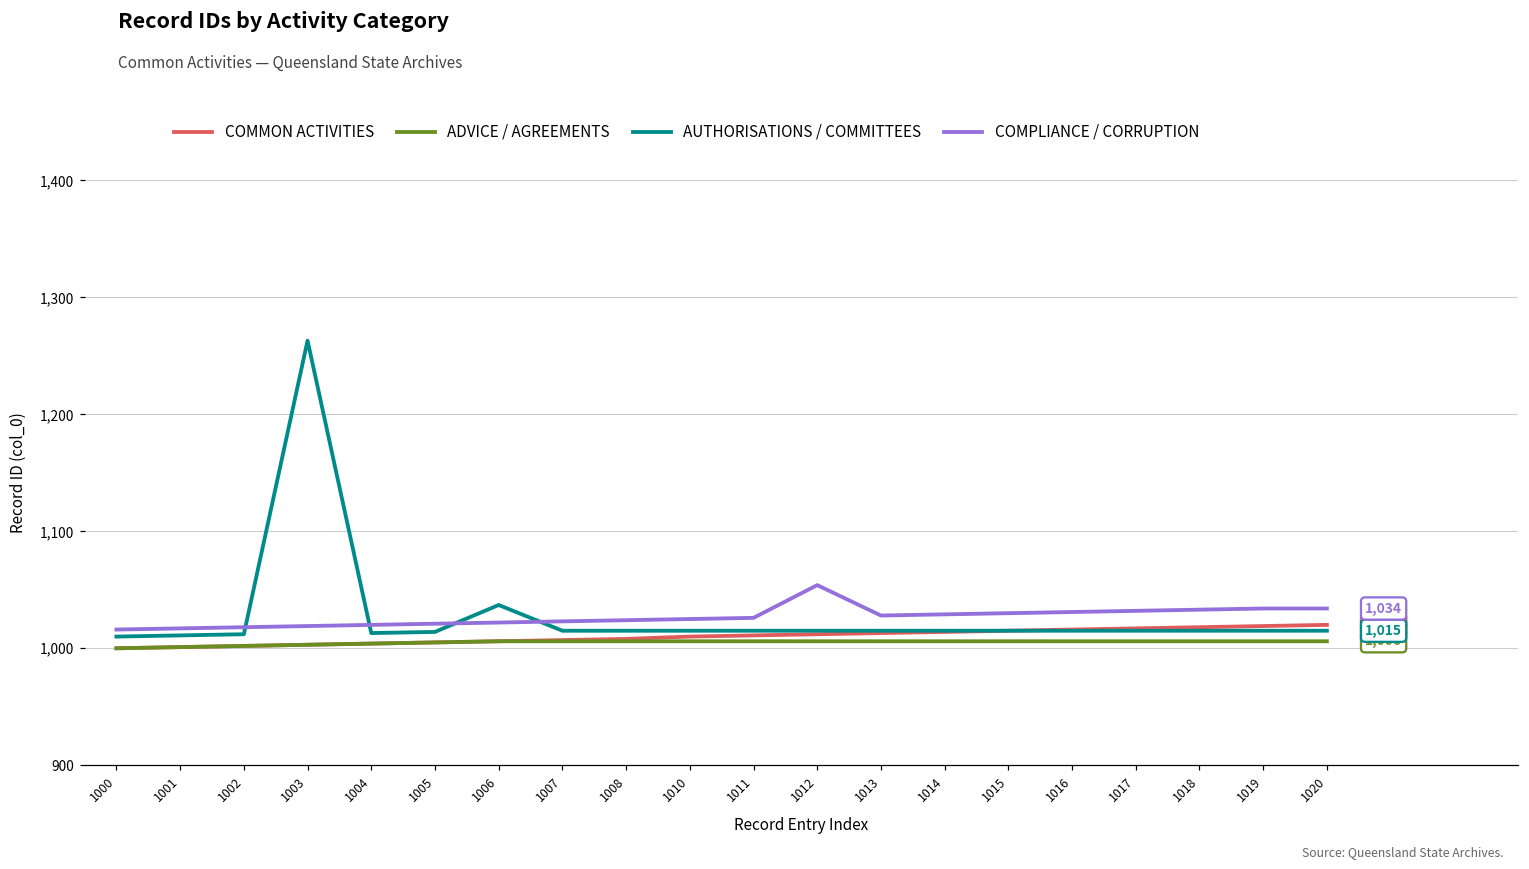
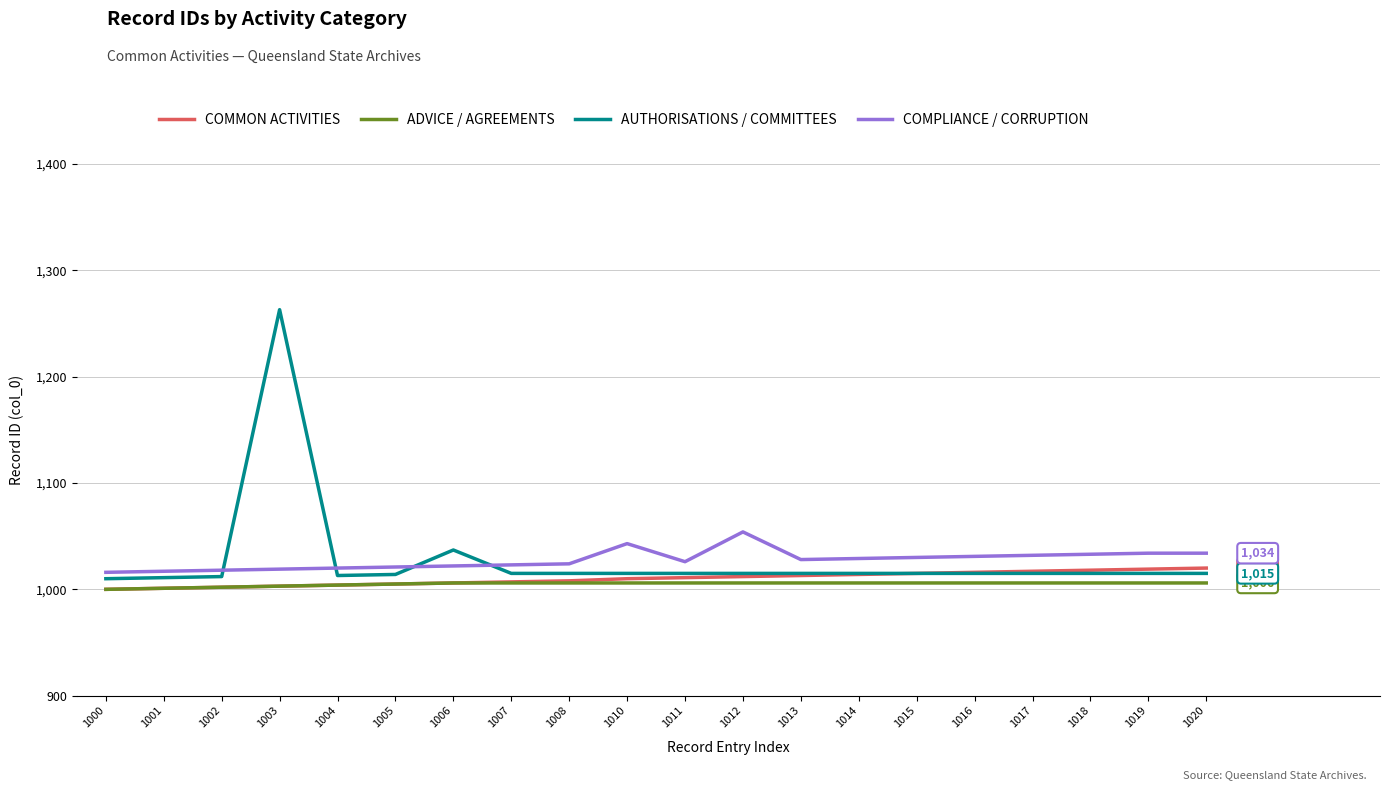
  {
    "COMMON ACTIVITIES": {
      "1010": "1,010",
      "1011": "1,011",
      "1012": "1,012",
      "1018": "1,018",
      "1019": "1,019",
      "1020": "1,020"
    },
    "ADVICE / AGREEMENTS": {
      "1010": "1,006",
      "1011": "1,006",
      "1012": "1,006",
      "1013": "1,006",
      "1014": "1,006",
      "1015": "1,006",
      "1016": "1,006",
      "1017": "1,006",
      "1018": "1,006",
      "1019": "1,006",
      "1020": "1,006"
    },
    "AUTHORISATIONS / COMMITTEES": {
      "1000": "1,010",
      "1001": "1,011",
      "1002": "1,012",
      "1003": "1,263",
      "1004": "1,013",
      "1005": "1,014",
      "1006": "1,037",
      "1007": "1,015",
      "1008": "1,015",
      "1010": "1,015",
      "1011": "1,015",
      "1012": "1,015",
      "1018": "1,015",
      "1019": "1,015",
      "1020": "1,015"
    },
    "COMPLIANCE / CORRUPTION": {
      "1000": "1,016",
      "1001": "1,017",
      "1002": "1,018",
      "1003": "1,019",
      "1004": "1,020",
      "1005": "1,021",
      "1006": "1,022",
      "1007": "1,023",
      "1008": "1,024",
-     "1010": "1,025",
+     "1010": "1,043",
      "1011": "1,026",
      "1012": "1,054",
      "1013": "1,028",
      "1014": "1,029",
      "1015": "1,030",
      "1016": "1,031",
      "1017": "1,032",
      "1018": "1,033",
      "1019": "1,034",
      "1020": "1,034"
    }
  }
